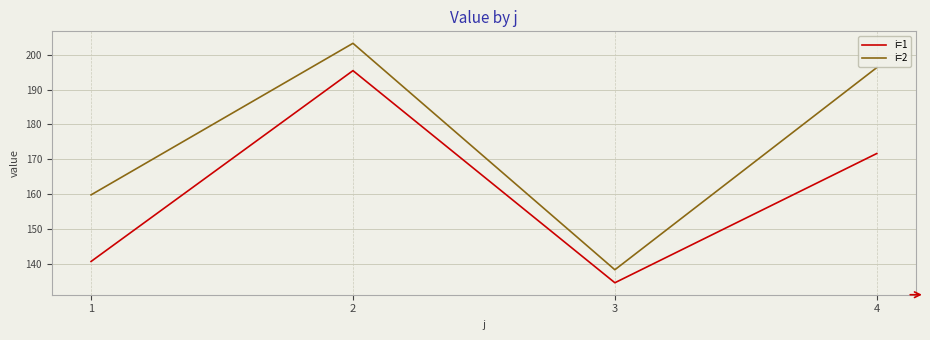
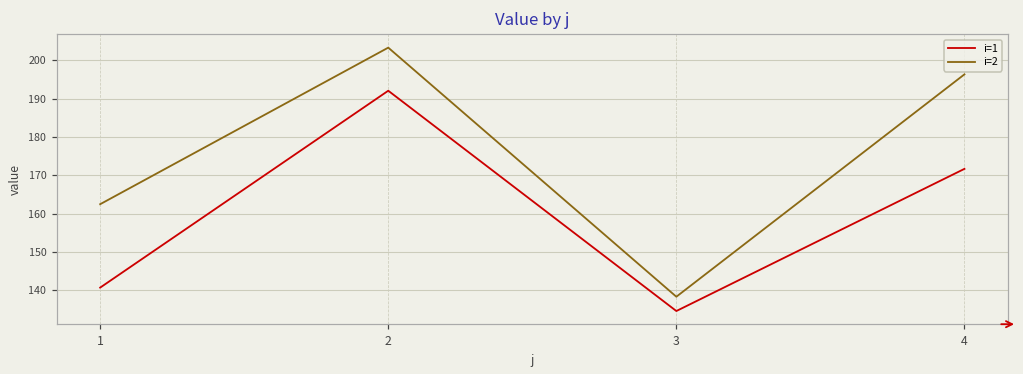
  {
    "i=1": {
      "1": 141,
-     "2": 195,
+     "2": 192,
      "3": 135,
      "4": 172
    },
    "i=2": {
-     "1": 160,
+     "1": 162,
      "2": 203,
      "3": 138,
      "4": 196
    }
  }
